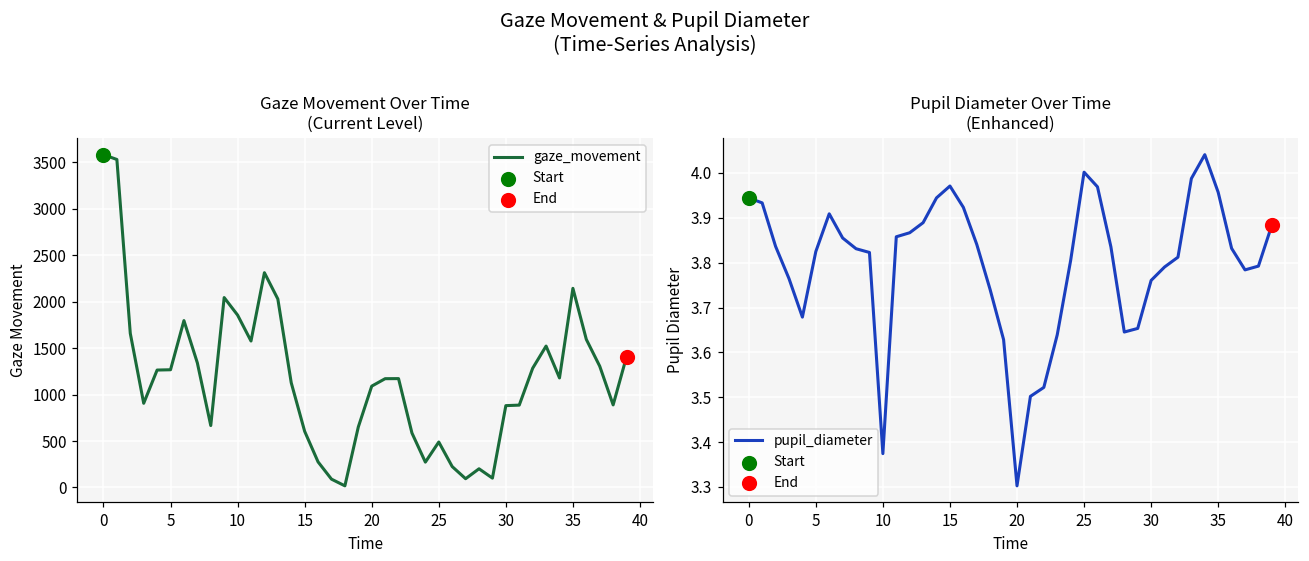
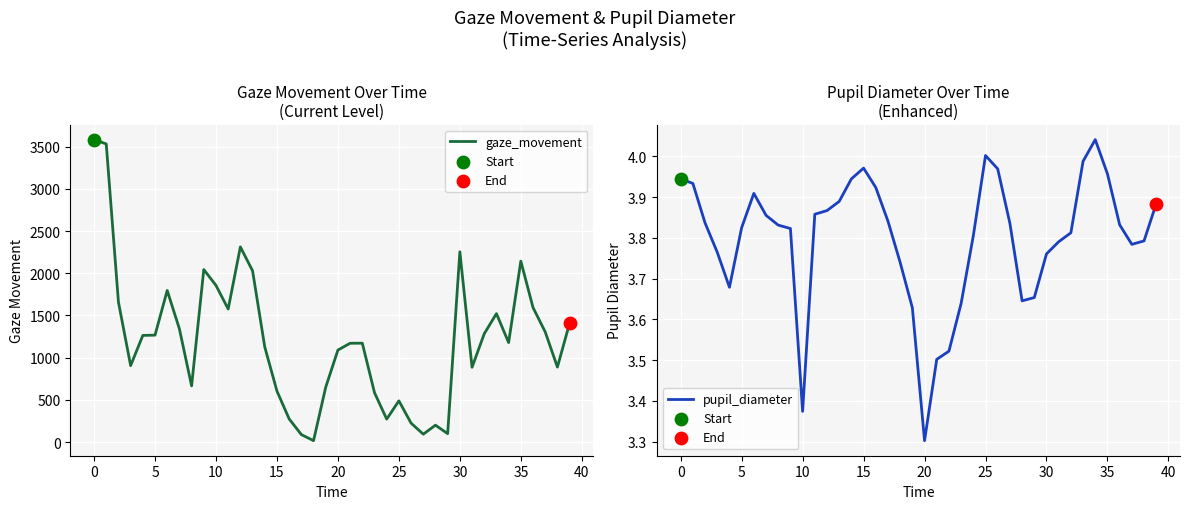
  {
    "Gaze Movement Over Time (Current Level)": {
      "gaze_movement": {
        "5": 1300,
        "10": 1900,
        "15": 600,
        "20": 1100,
        "25": 500,
-       "30": 900,
+       "30": 2300,
        "35": 2100
      }
    },
    "Pupil Diameter Over Time (Enhanced)": {
      "pupil_diameter": {
        "5": 3.82,
        "10": 3.37,
        "15": 3.97,
        "20": 3.30,
        "25": 4.00,
        "30": 3.76,
        "35": 3.96
      }
    }
  }
